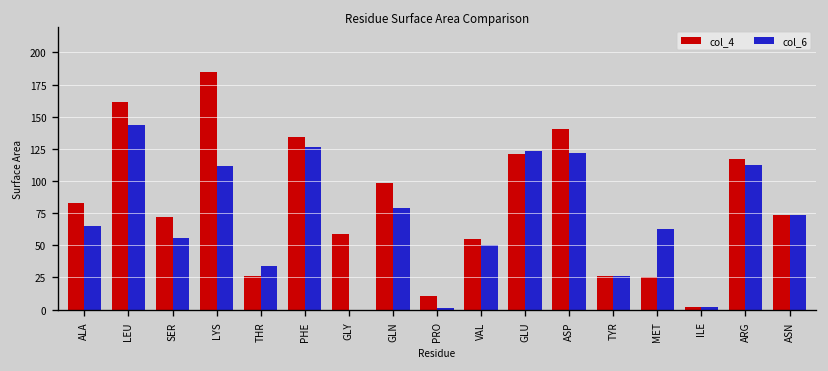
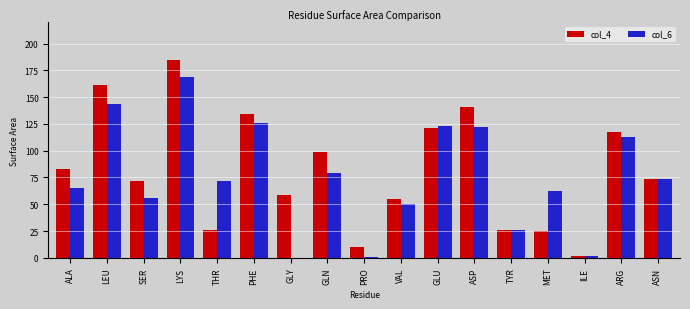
  {
    "col_4": {
      "ALA": 83,
      "LEU": 161,
      "SER": 72,
      "LYS": 185,
      "THR": 26,
      "PHE": 134,
      "GLY": 59,
      "GLN": 98,
      "PRO": 10,
      "VAL": 55,
      "GLU": 121,
      "ASP": 140,
      "TYR": 26,
      "MET": 25,
      "ARG": 117,
      "ASN": 74
    },
    "col_6": {
      "ALA": 65,
      "LEU": 144,
      "SER": 56,
-     "LYS": 112,
-     "THR": 34,
+     "LYS": 169,
+     "THR": 72,
      "PHE": 126,
      "GLY": 0,
      "GLN": 79,
      "VAL": 50,
      "GLU": 123,
      "ASP": 122,
      "TYR": 26,
      "MET": 63,
      "ARG": 112,
      "ASN": 74
    }
  }
